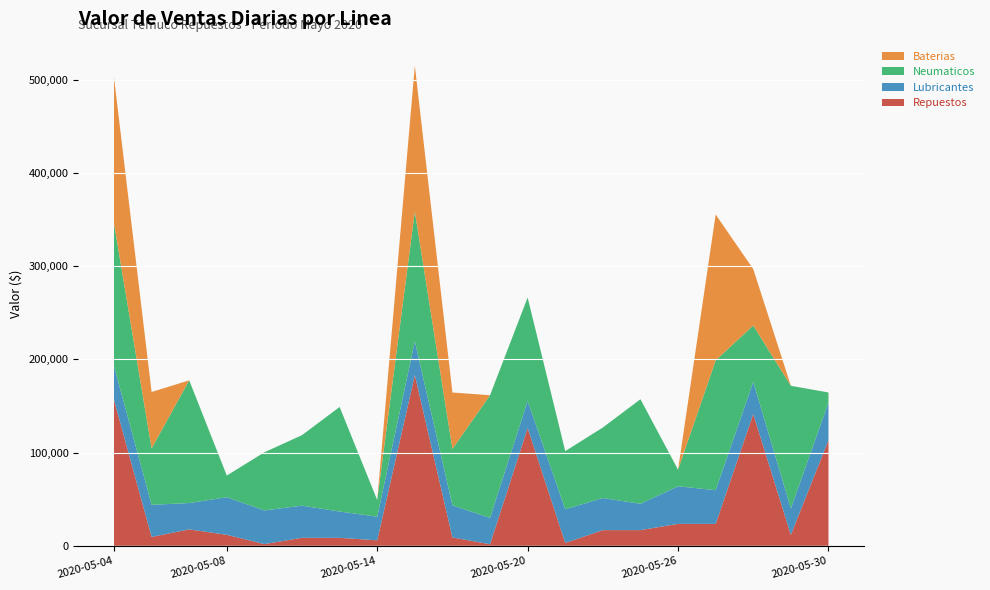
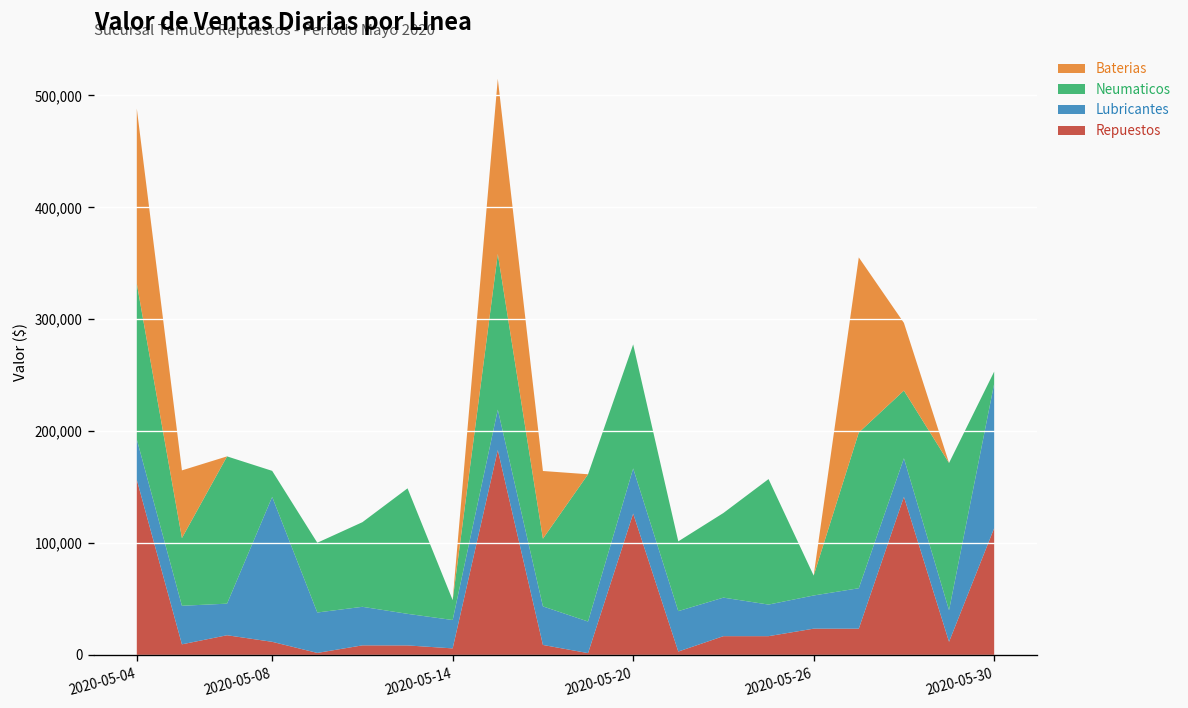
  {
    "Repuestos": {
      "2020-05-04": "160,000",
      "2020-05-08": "10,000",
      "2020-05-14": "10,000",
      "2020-05-20": "130,000",
      "2020-05-26": "20,000",
      "2020-05-30": "110,000"
    },
    "Lubricantes": {
      "2020-05-04": "40,000",
-     "2020-05-08": "40,000",
+     "2020-05-08": "130,000",
      "2020-05-14": "30,000",
-     "2020-05-20": "30,000",
-     "2020-05-26": "40,000",
-     "2020-05-30": "40,000"
+     "2020-05-20": "40,000",
+     "2020-05-26": "30,000",
+     "2020-05-30": "130,000"
    },
    "Neumaticos": {
-     "2020-05-04": "150,000"
+     "2020-05-04": "140,000"
    },
    "Baterias": {
      "2020-05-04": "160,000"
    }
  }
